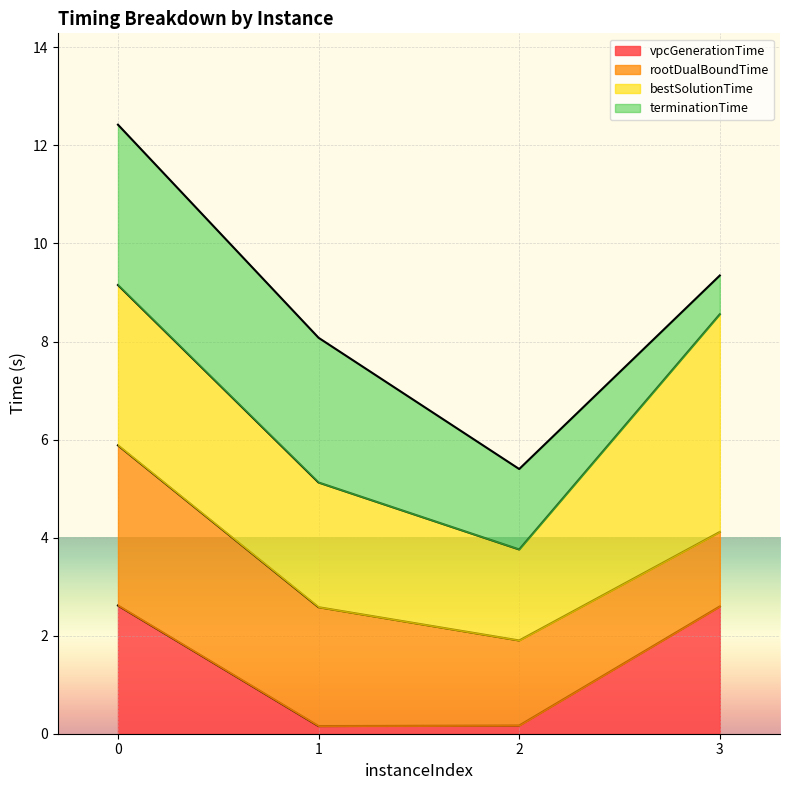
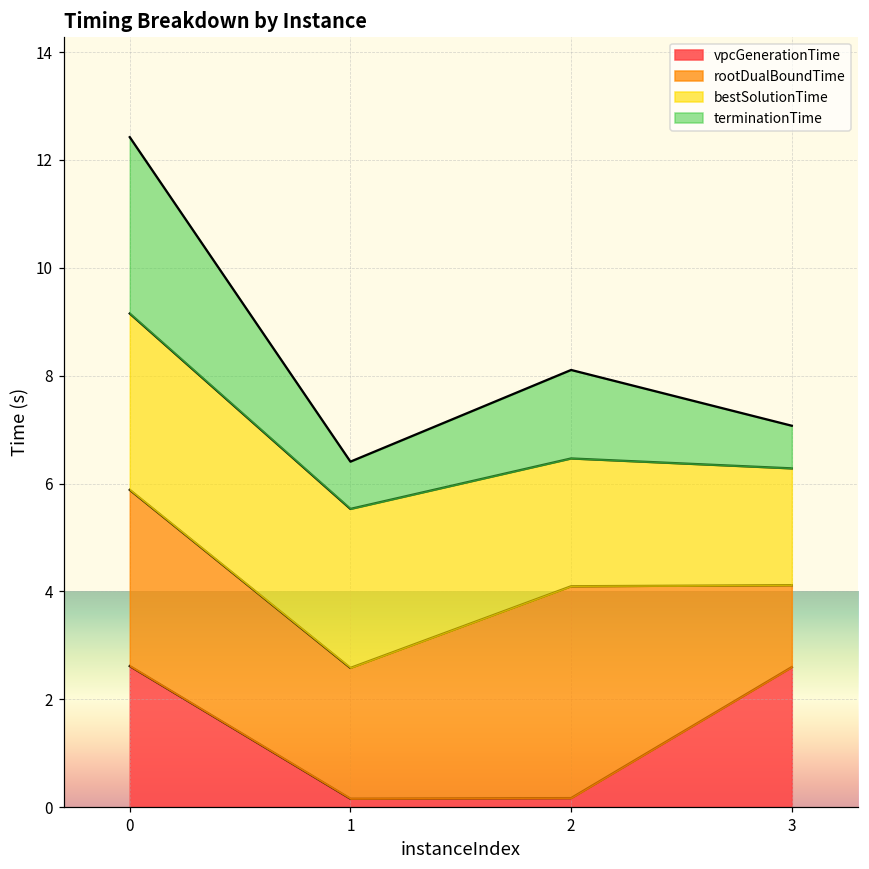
  {
    "vpcGenerationTime": {
      "0": 2.6,
      "1": 0.2,
      "2": 0.2,
      "3": 2.6
    },
    "rootDualBoundTime": {
      "0": 3.3,
      "1": 2.4,
-     "2": 1.7,
+     "2": 3.9,
      "3": 1.5
    },
    "bestSolutionTime": {
      "0": 3.3,
-     "1": 2.5,
-     "2": 1.9,
-     "3": 4.4
+     "1": 2.9,
+     "2": 2.4,
+     "3": 2.2
    },
    "terminationTime": {
      "0": 3.3,
-     "1": 3.0,
+     "1": 0.9,
      "2": 1.6,
      "3": 0.8
    }
  }
